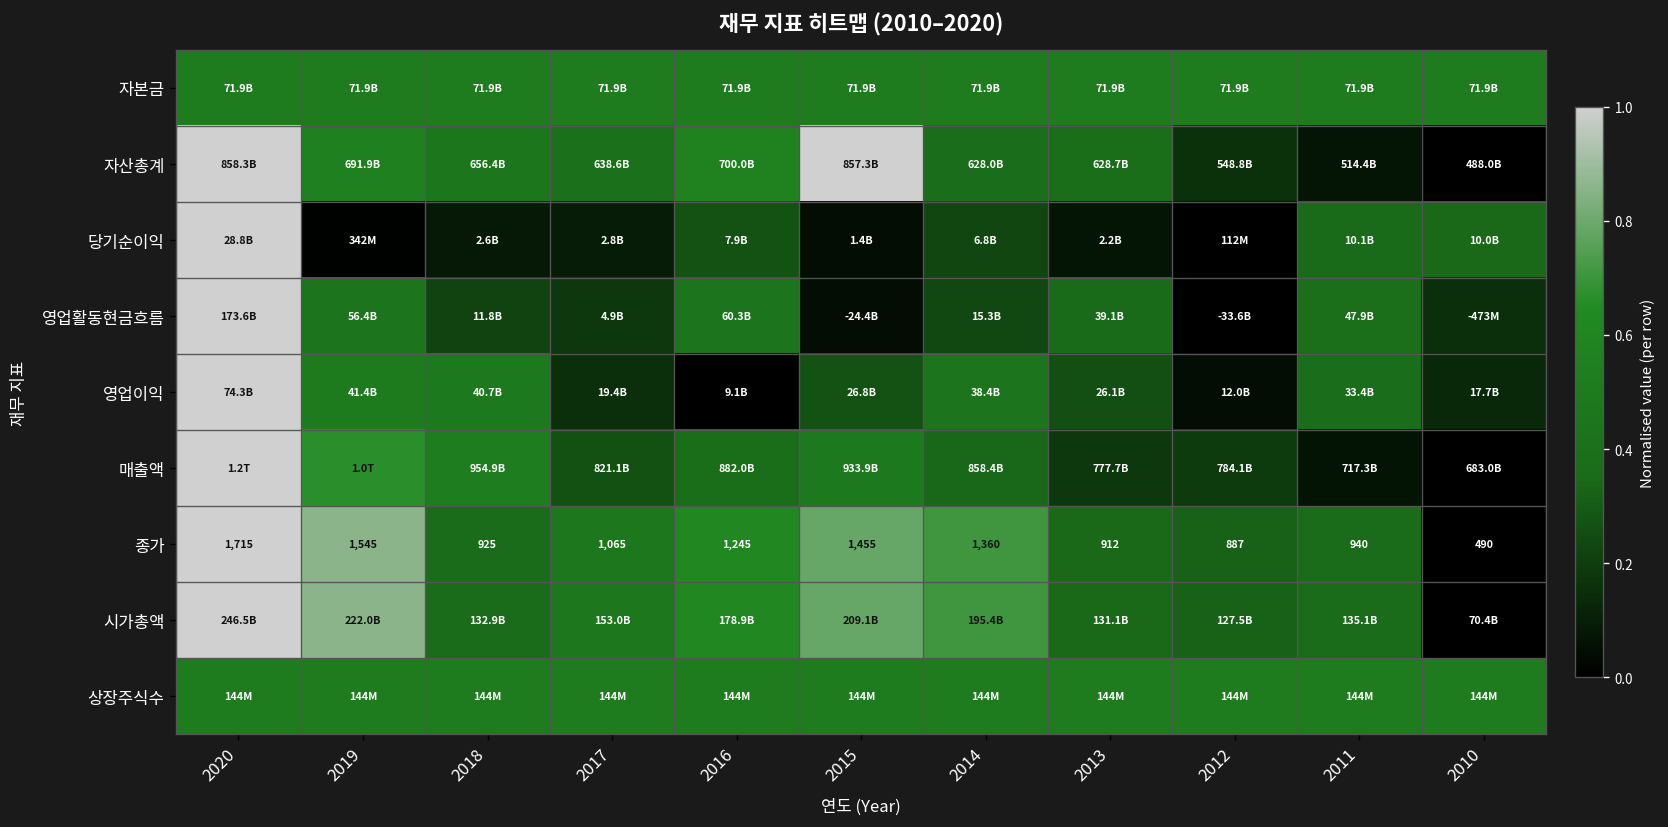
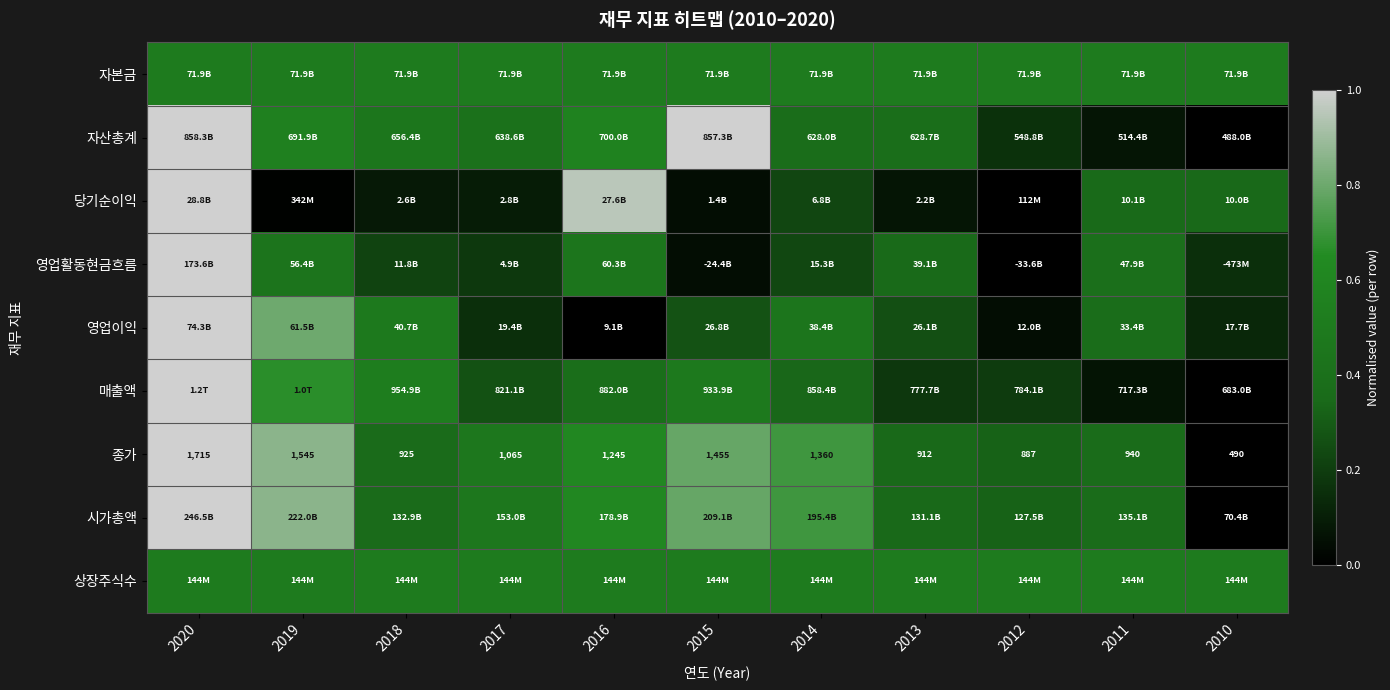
  {
    "자본금": {
      "2020": "71.9B",
      "2019": "71.9B",
      "2018": "71.9B",
      "2017": "71.9B",
      "2016": "71.9B",
      "2015": "71.9B",
      "2014": "71.9B",
      "2013": "71.9B",
      "2012": "71.9B",
      "2011": "71.9B",
      "2010": "71.9B"
    },
    "자산총계": {
      "2020": "858.3B",
      "2019": "691.9B",
      "2018": "656.4B",
      "2017": "638.6B",
      "2016": "700.0B",
      "2015": "857.3B",
      "2014": "628.0B",
      "2013": "628.7B",
      "2012": "548.8B",
      "2011": "514.4B",
      "2010": "488.0B"
    },
    "당기순이익": {
      "2020": "28.8B",
      "2019": "342M",
      "2018": "2.6B",
      "2017": "2.8B",
-     "2016": "7.9B",
+     "2016": "27.6B",
      "2015": "1.4B",
      "2014": "6.8B",
      "2013": "2.2B",
      "2012": "112M",
      "2011": "10.1B",
      "2010": "10.0B"
    },
    "영업활동현금흐름": {
      "2020": "173.6B",
      "2019": "56.4B",
      "2018": "11.8B",
      "2017": "4.9B",
      "2016": "60.3B",
      "2015": "-24.4B",
      "2014": "15.3B",
      "2013": "39.1B",
      "2012": "-33.6B",
      "2011": "47.9B",
      "2010": "-473M"
    },
    "영업이익": {
      "2020": "74.3B",
-     "2019": "41.4B",
+     "2019": "61.5B",
      "2018": "40.7B",
      "2017": "19.4B",
      "2016": "9.1B",
      "2015": "26.8B",
      "2014": "38.4B",
      "2013": "26.1B",
      "2012": "12.0B",
      "2011": "33.4B",
      "2010": "17.7B"
    },
    "매출액": {
      "2020": "1.2T",
      "2019": "1.0T",
      "2018": "954.9B",
      "2017": "821.1B",
      "2016": "882.0B",
      "2015": "933.9B",
      "2014": "858.4B",
      "2013": "777.7B",
      "2012": "784.1B",
      "2011": "717.3B",
      "2010": "683.0B"
    },
    "종가": {
      "2020": "1,715",
      "2019": "1,545",
      "2018": "925",
      "2017": "1,065",
      "2016": "1,245",
      "2015": "1,455",
      "2014": "1,360",
      "2013": "912",
      "2012": "887",
      "2011": "940",
      "2010": "490"
    },
    "시가총액": {
      "2020": "246.5B",
      "2019": "222.0B",
      "2018": "132.9B",
      "2017": "153.0B",
      "2016": "178.9B",
      "2015": "209.1B",
      "2014": "195.4B",
      "2013": "131.1B",
      "2012": "127.5B",
      "2011": "135.1B",
      "2010": "70.4B"
    },
    "상장주식수": {
      "2020": "144M",
      "2019": "144M",
      "2018": "144M",
      "2017": "144M",
      "2016": "144M",
      "2015": "144M",
      "2014": "144M",
      "2013": "144M",
      "2012": "144M",
      "2011": "144M",
      "2010": "144M"
    }
  }
